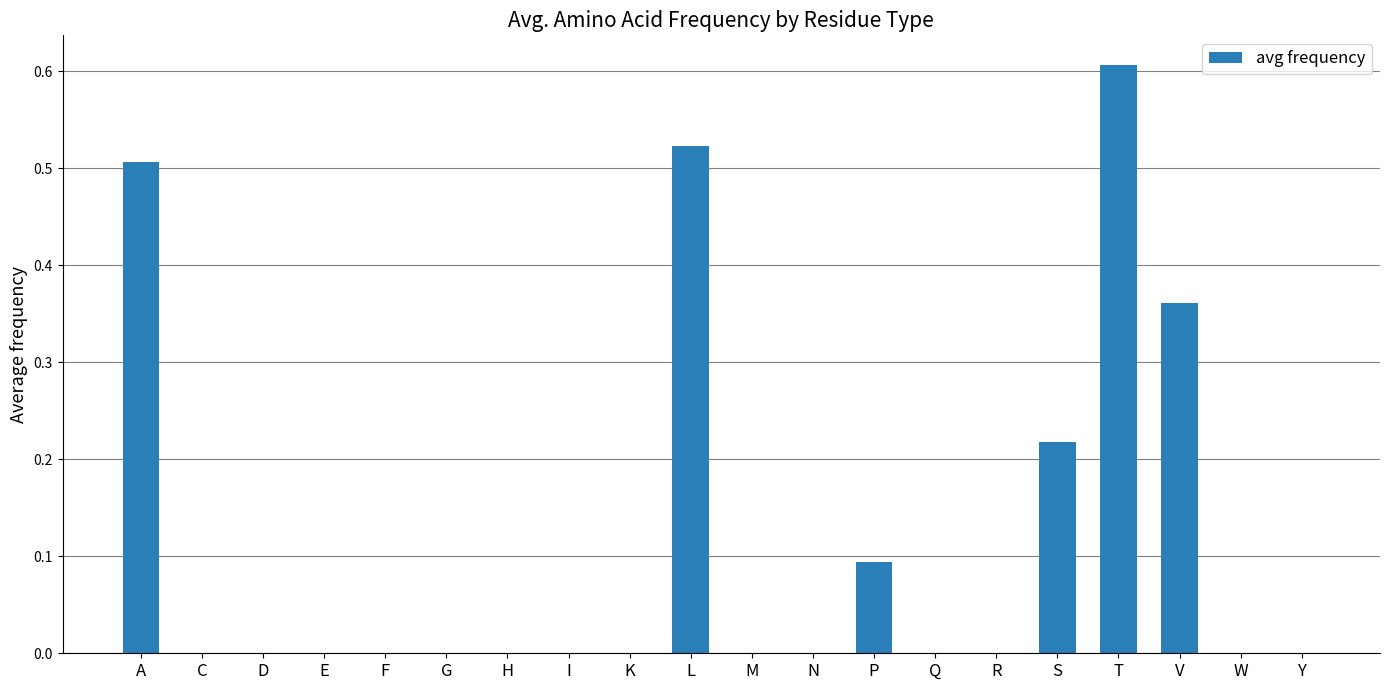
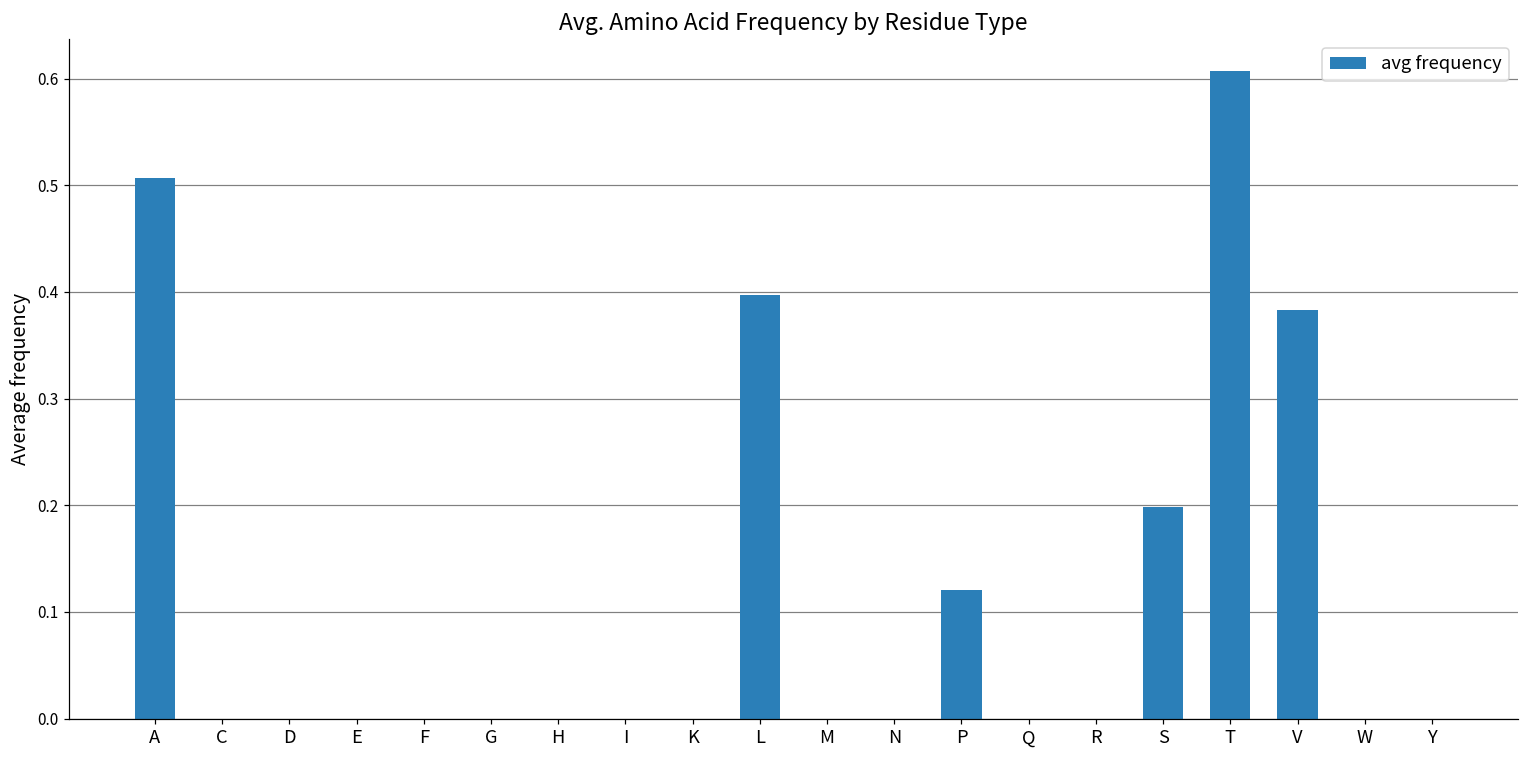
  {
    "A": 0.51,
    "C": 0.00,
    "D": 0.00,
    "E": 0.00,
    "F": 0.00,
    "G": 0.00,
    "H": 0.00,
    "I": 0.00,
    "K": 0.00,
-   "L": 0.52,
+   "L": 0.40,
    "M": 0.00,
    "N": 0.00,
-   "P": 0.09,
+   "P": 0.12,
    "Q": 0.00,
    "R": 0.00,
-   "S": 0.22,
+   "S": 0.20,
    "T": 0.61,
-   "V": 0.36,
+   "V": 0.38,
    "W": 0.00,
    "Y": 0.00
  }
